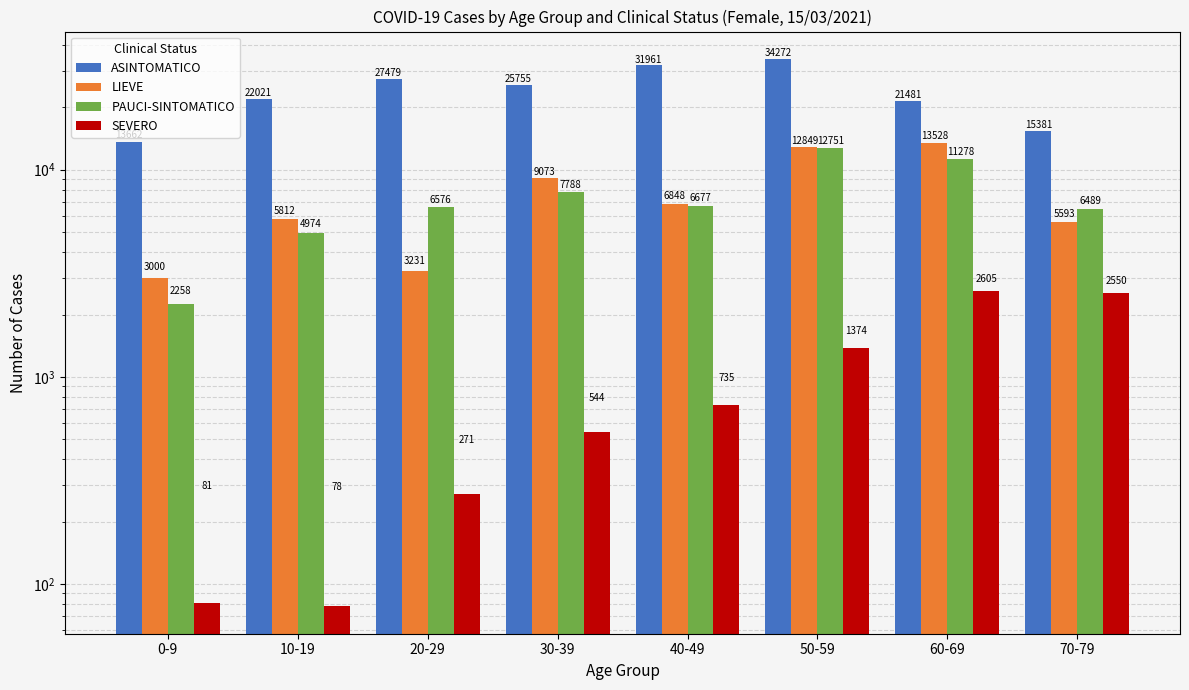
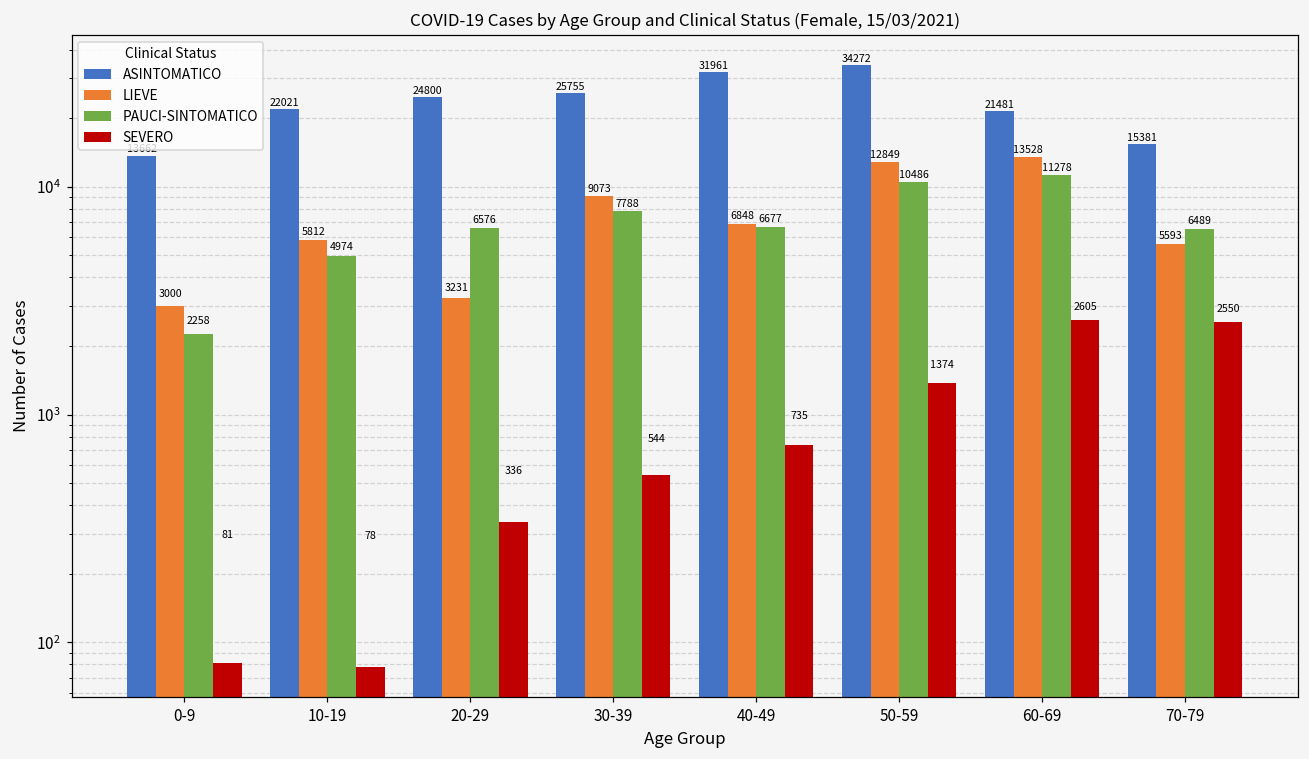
  {
    "ASINTOMATICO": {
      "10-19": 22021,
-     "20-29": 27479,
+     "20-29": 24800,
      "30-39": 25755,
      "40-49": 31961,
      "50-59": 34272,
      "60-69": 21481,
      "70-79": 15381
    },
    "LIEVE": {
      "0-9": 3000,
      "10-19": 5812,
      "20-29": 3231,
      "30-39": 9073,
      "40-49": 6848,
      "50-59": 12849,
      "60-69": 13528,
      "70-79": 5593
    },
    "PAUCI-SINTOMATICO": {
      "0-9": 2258,
      "10-19": 4974,
      "20-29": 6576,
      "30-39": 7788,
      "40-49": 6677,
-     "50-59": 12751,
+     "50-59": 10486,
      "60-69": 11278,
      "70-79": 6489
    },
    "SEVERO": {
-     "20-29": 271,
+     "20-29": 336,
      "40-49": 735,
      "50-59": 1374,
      "60-69": 2605,
      "70-79": 2550
    }
  }
